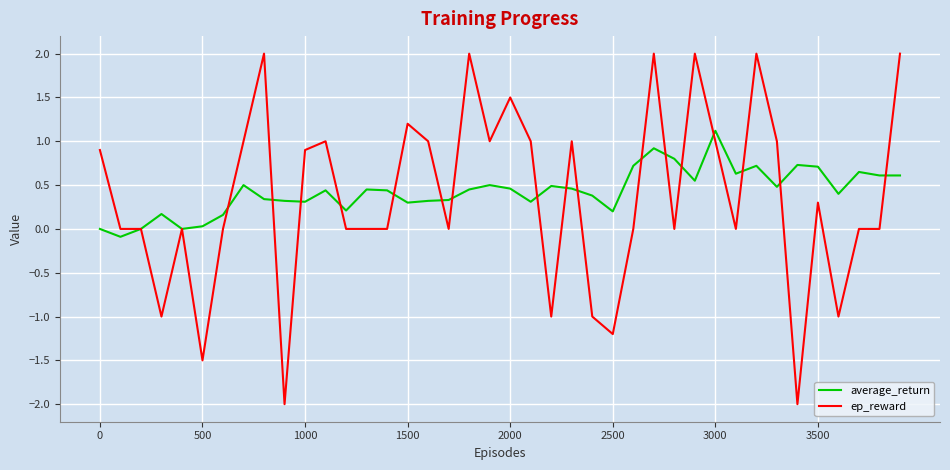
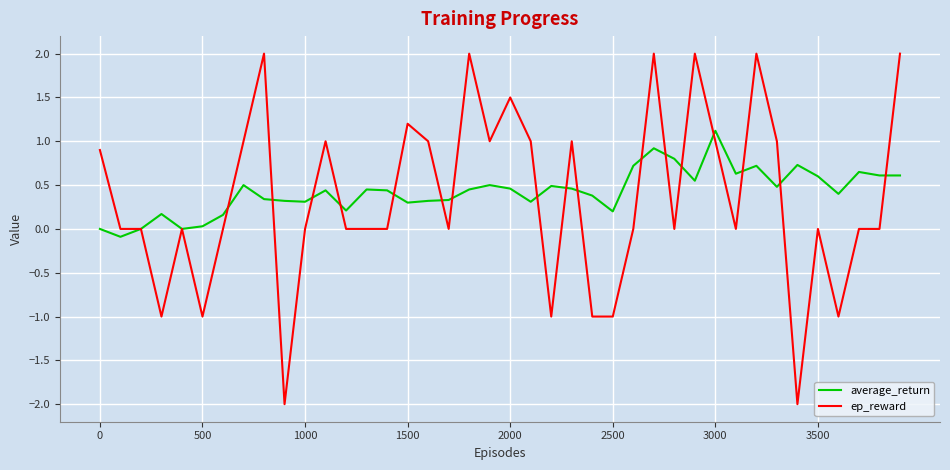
  {
    "average_return": {
      "0": 0.0,
      "500": 0.0,
      "1000": 0.3,
      "1500": 0.3,
      "2000": 0.5,
      "2500": 0.2,
      "3000": 1.1,
-     "3500": 0.7
+     "3500": 0.6
    },
    "ep_reward": {
      "0": 0.9,
-     "500": -1.5,
-     "1000": 0.9,
+     "500": -1.0,
+     "1000": 0.0,
      "1500": 1.2,
      "2000": 1.5,
-     "2500": -1.2,
+     "2500": -1.0,
      "3000": 1.0,
-     "3500": 0.3
+     "3500": 0.0
    }
  }
